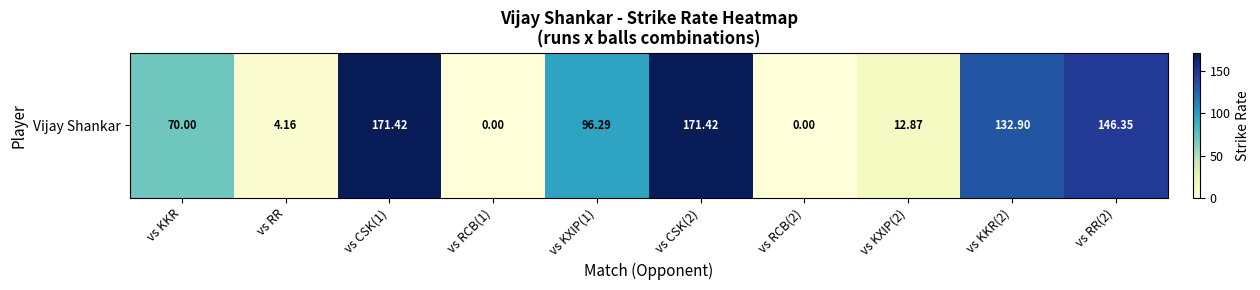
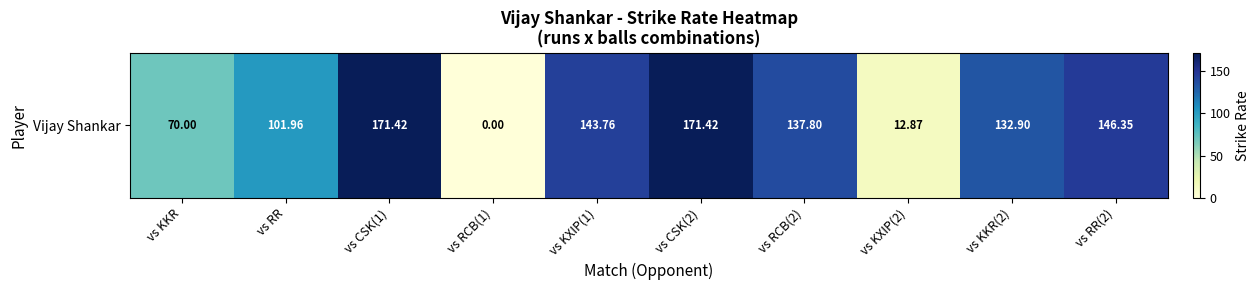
  {
    "Vijay Shankar": {
      "vs KKR": 70.00,
-     "vs RR": 4.16,
+     "vs RR": 101.96,
      "vs CSK(1)": 171.42,
      "vs RCB(1)": 0.00,
-     "vs KXIP(1)": 96.29,
+     "vs KXIP(1)": 143.76,
      "vs CSK(2)": 171.42,
-     "vs RCB(2)": 0.00,
+     "vs RCB(2)": 137.80,
      "vs KXIP(2)": 12.87,
      "vs KKR(2)": 132.90,
      "vs RR(2)": 146.35
    }
  }
